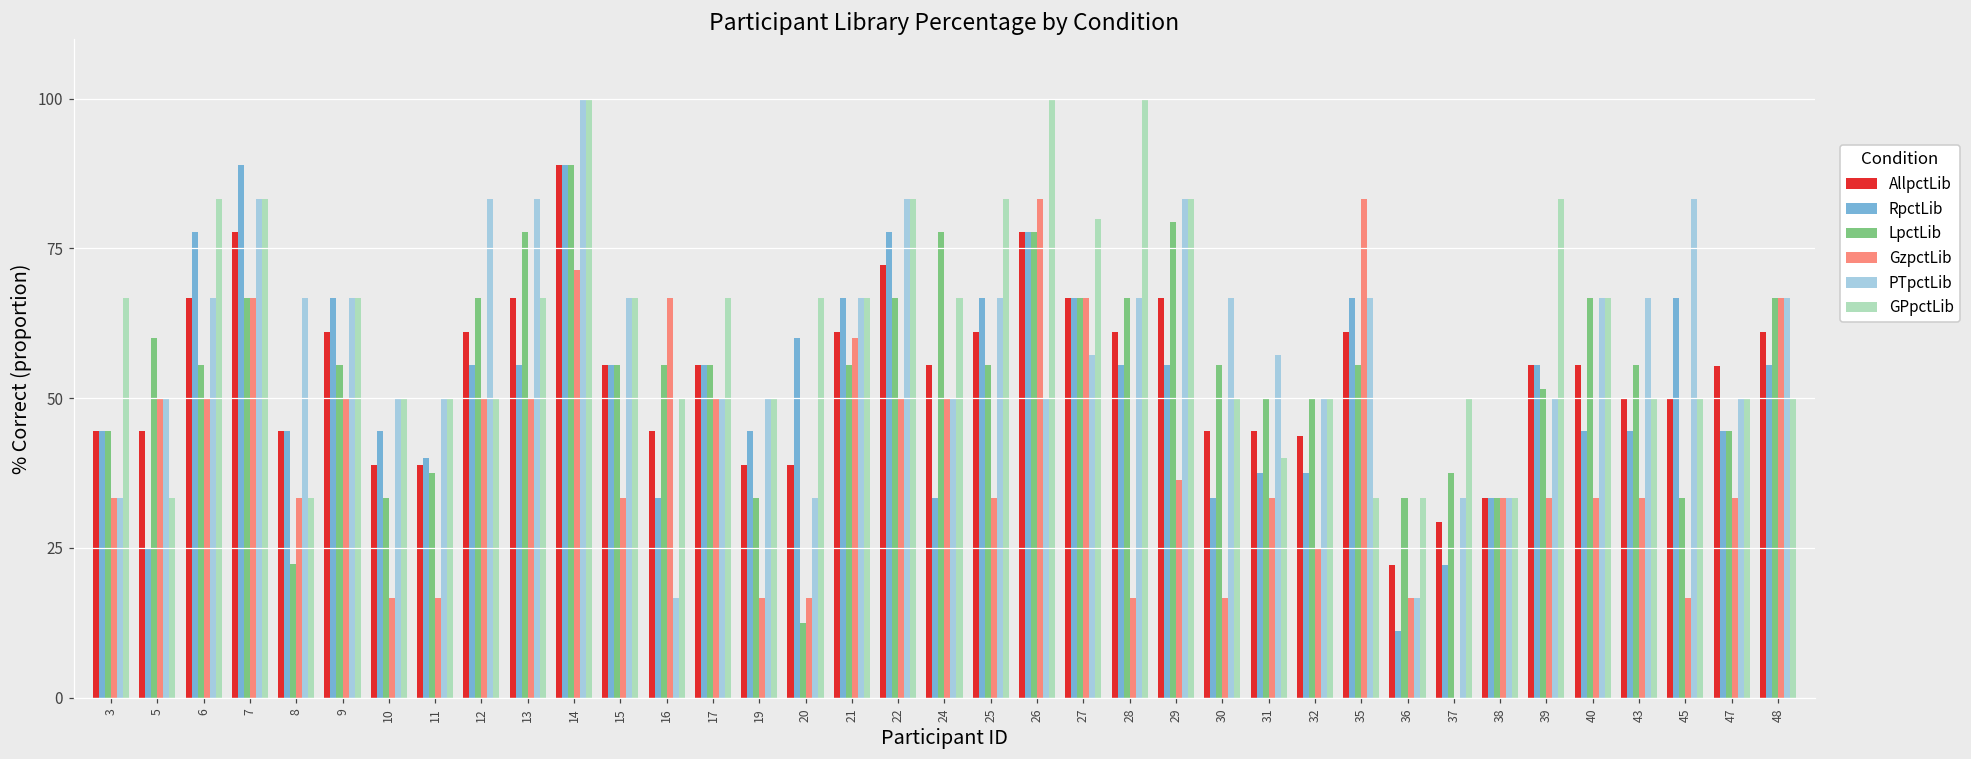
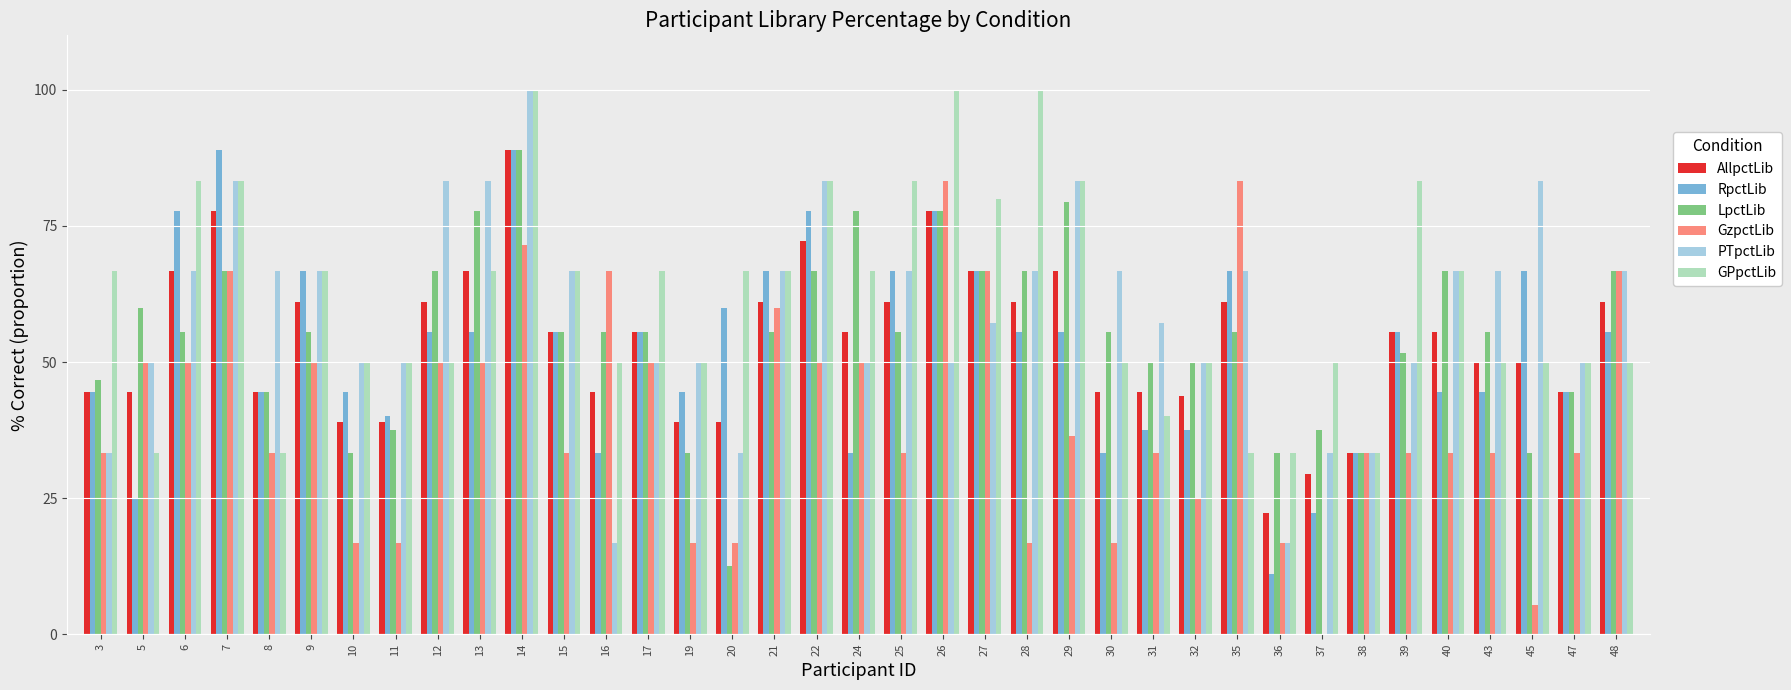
  {
    "AllpctLib": {
      "3": 44,
      "5": 44,
      "6": 67,
      "7": 78,
      "8": 44,
      "9": 61,
      "10": 39,
      "11": 39,
      "12": 61,
      "13": 67,
      "14": 89,
      "15": 56,
      "16": 44,
      "17": 56,
      "19": 39,
      "20": 39,
      "21": 61,
      "22": 72,
      "24": 56,
      "25": 61,
      "26": 78,
      "27": 67,
      "28": 61,
      "29": 67,
      "30": 44,
      "31": 44,
      "32": 44,
      "35": 61,
      "36": 22,
      "37": 29,
      "38": 33,
      "39": 56,
      "40": 56,
      "43": 50,
      "45": 50,
-     "47": 55,
+     "47": 44,
      "48": 61
    },
    "LpctLib": {
-     "3": 44,
+     "3": 47,
      "5": 60,
      "6": 56,
      "7": 67,
-     "8": 22,
+     "8": 44,
      "9": 56,
      "10": 33,
      "11": 38,
      "12": 67,
      "13": 78,
      "14": 89,
      "15": 56,
      "16": 56,
      "17": 56,
      "19": 33,
      "20": 13,
      "21": 56,
      "22": 67,
      "24": 78,
      "25": 56,
      "26": 78,
      "27": 67,
      "28": 67,
      "29": 79,
      "30": 56,
      "31": 50,
      "32": 50,
      "35": 56,
      "36": 33,
      "37": 38,
      "38": 33,
      "39": 52,
      "40": 67,
      "43": 56,
      "45": 33,
      "47": 44,
      "48": 67
    },
    "GzpctLib": {
      "3": 33,
      "5": 50,
      "6": 50,
      "7": 67,
      "8": 33,
      "9": 50,
      "10": 17,
      "11": 17,
      "12": 50,
      "13": 50,
      "14": 71,
      "15": 33,
      "16": 67,
      "17": 50,
      "19": 17,
      "20": 17,
      "21": 60,
      "22": 50,
      "24": 50,
      "25": 33,
      "26": 83,
      "27": 67,
      "28": 17,
      "29": 36,
      "30": 17,
      "31": 33,
      "32": 25,
      "35": 83,
      "36": 17,
      "37": 0,
      "38": 33,
      "39": 33,
      "40": 33,
      "43": 33,
-     "45": 17,
+     "45": 5,
      "47": 33,
      "48": 67
    }
  }
